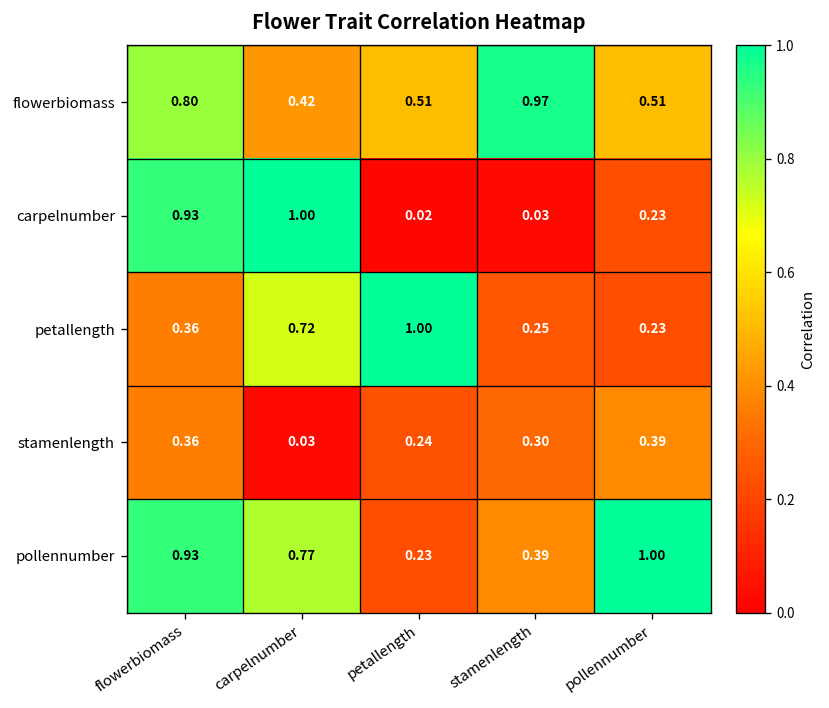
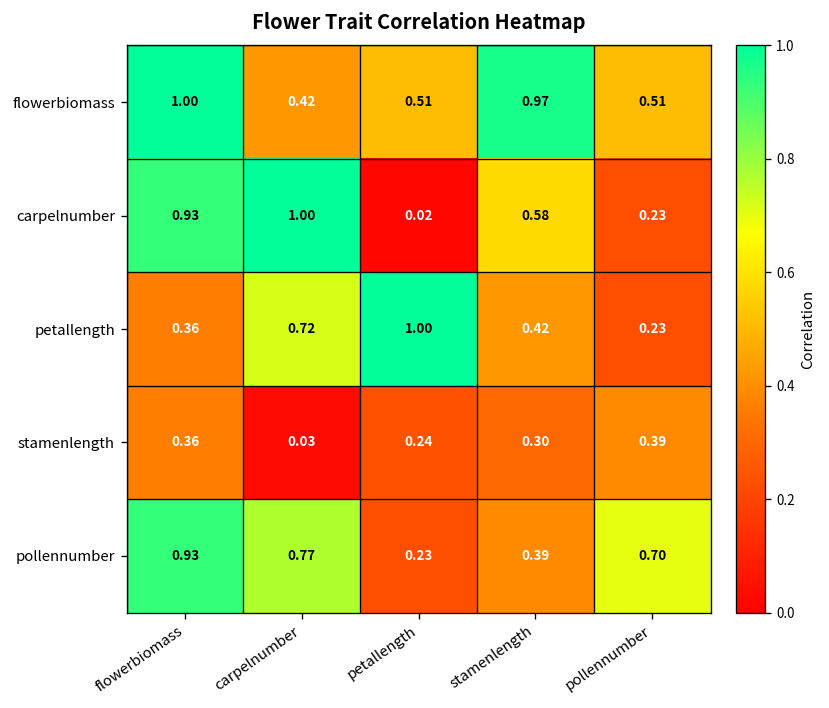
  {
    "flowerbiomass": {
-     "flowerbiomass": 0.80,
+     "flowerbiomass": 1.00,
      "carpelnumber": 0.42,
      "petallength": 0.51,
      "stamenlength": 0.97,
      "pollennumber": 0.51
    },
    "carpelnumber": {
      "flowerbiomass": 0.93,
      "carpelnumber": 1.00,
      "petallength": 0.02,
-     "stamenlength": 0.03,
+     "stamenlength": 0.58,
      "pollennumber": 0.23
    },
    "petallength": {
      "flowerbiomass": 0.36,
      "carpelnumber": 0.72,
      "petallength": 1.00,
-     "stamenlength": 0.25,
+     "stamenlength": 0.42,
      "pollennumber": 0.23
    },
    "stamenlength": {
      "flowerbiomass": 0.36,
      "carpelnumber": 0.03,
      "petallength": 0.24,
      "stamenlength": 0.30,
      "pollennumber": 0.39
    },
    "pollennumber": {
      "flowerbiomass": 0.93,
      "carpelnumber": 0.77,
      "petallength": 0.23,
      "stamenlength": 0.39,
-     "pollennumber": 1.00
+     "pollennumber": 0.70
    }
  }
